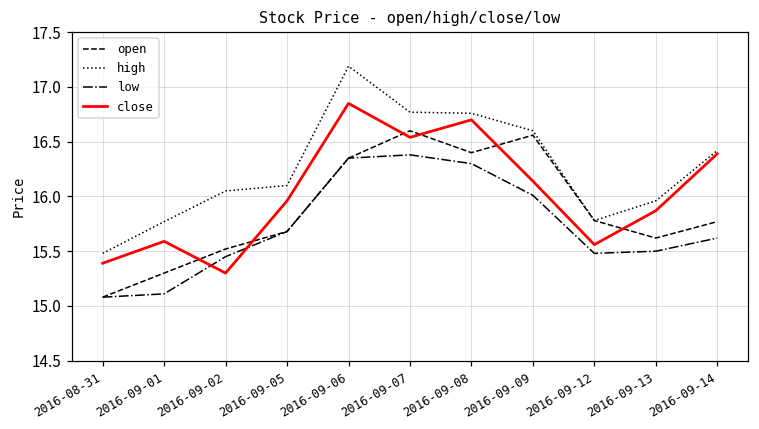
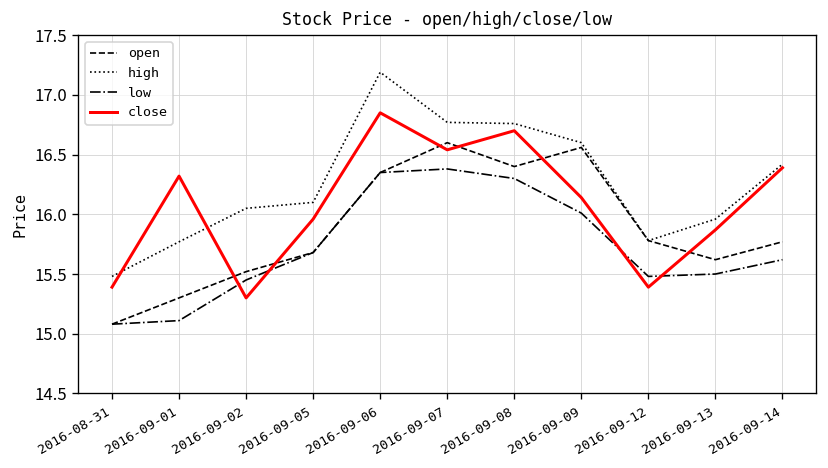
  {
    "close": {
      "2016-08-31": 15.4,
-     "2016-09-01": 15.6,
+     "2016-09-01": 16.3,
      "2016-09-02": 15.3,
      "2016-09-05": 16.0,
      "2016-09-06": 16.9,
      "2016-09-07": 16.5,
      "2016-09-08": 16.7,
      "2016-09-09": 16.1,
-     "2016-09-12": 15.6,
+     "2016-09-12": 15.4,
      "2016-09-13": 15.9,
      "2016-09-14": 16.4
    }
  }
